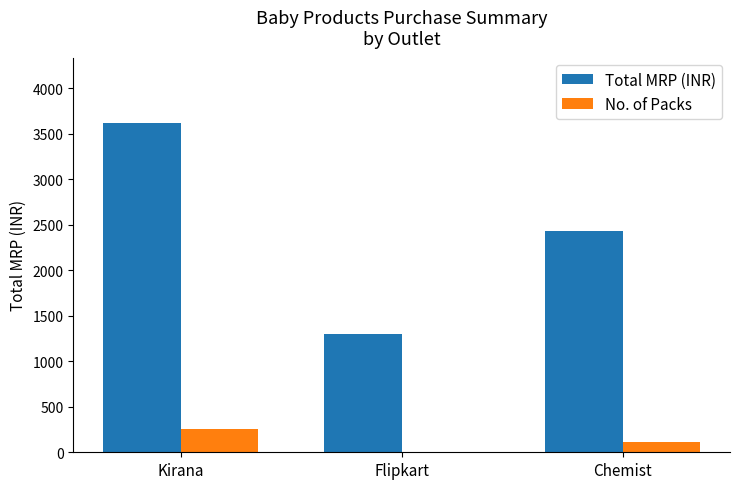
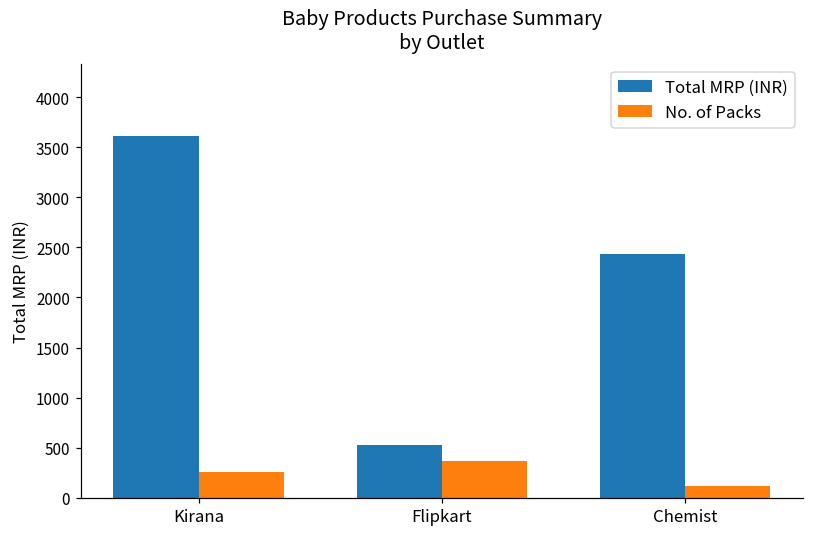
  {
    "Total MRP (INR)": {
      "Kirana": 3600,
-     "Flipkart": 1300,
+     "Flipkart": 500,
      "Chemist": 2400
    },
    "No. of Packs": {
      "Kirana": 300,
-     "Flipkart": 0,
+     "Flipkart": 400,
      "Chemist": 100
    }
  }
